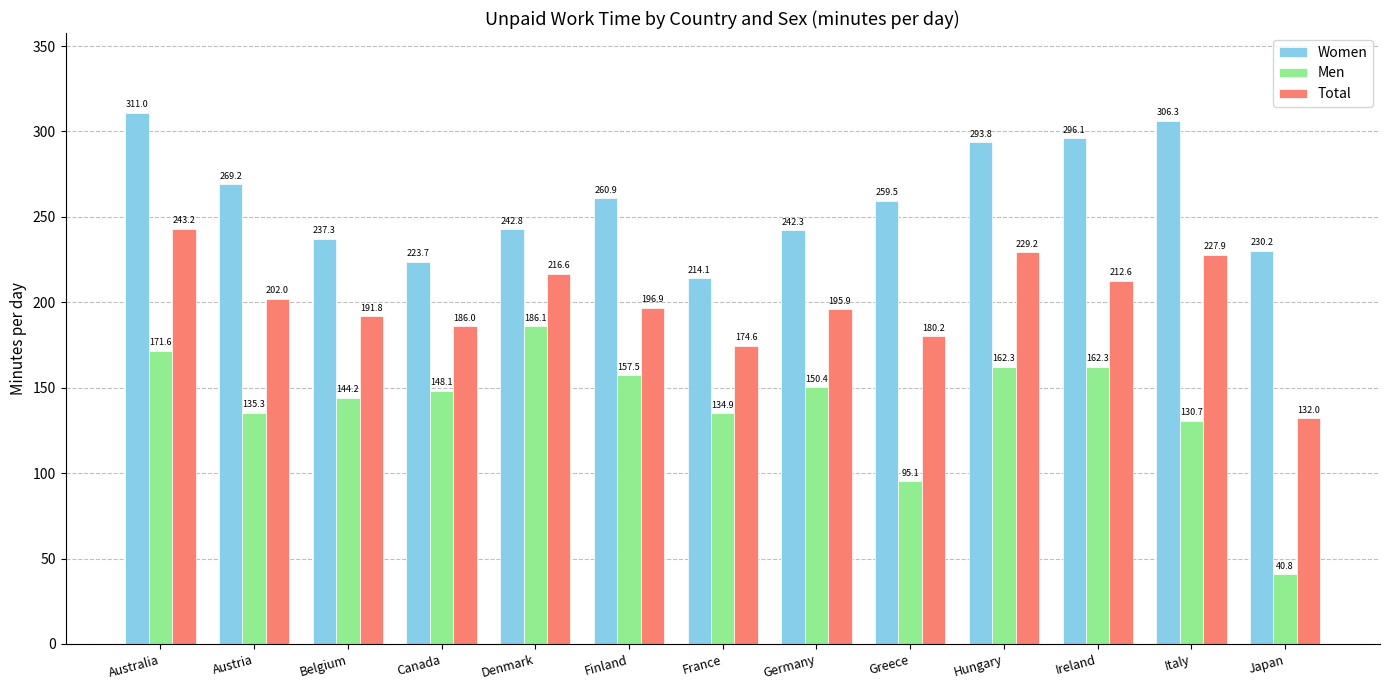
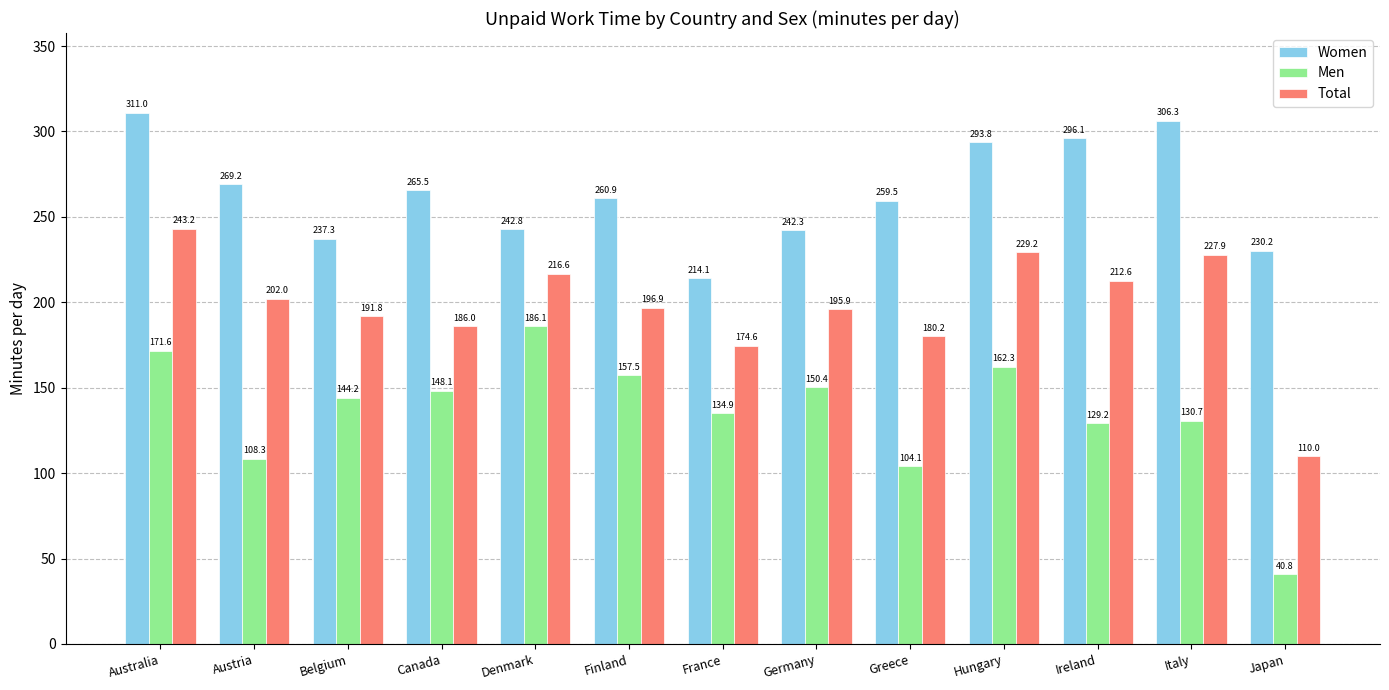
  {
    "Women": {
      "Australia": 311.0,
      "Austria": 269.2,
      "Belgium": 237.3,
-     "Canada": 223.7,
+     "Canada": 265.5,
      "Denmark": 242.8,
      "Finland": 260.9,
      "France": 214.1,
      "Germany": 242.3,
      "Greece": 259.5,
      "Hungary": 293.8,
      "Ireland": 296.1,
      "Italy": 306.3,
      "Japan": 230.2
    },
    "Men": {
      "Australia": 171.6,
-     "Austria": 135.3,
+     "Austria": 108.3,
      "Belgium": 144.2,
      "Canada": 148.1,
      "Denmark": 186.1,
      "Finland": 157.5,
      "France": 134.9,
      "Germany": 150.4,
-     "Greece": 95.1,
+     "Greece": 104.1,
      "Hungary": 162.3,
-     "Ireland": 162.3,
+     "Ireland": 129.2,
      "Italy": 130.7,
      "Japan": 40.8
    },
    "Total": {
      "Australia": 243.2,
      "Austria": 202.0,
      "Belgium": 191.8,
      "Canada": 186.0,
      "Denmark": 216.6,
      "Finland": 196.9,
      "France": 174.6,
      "Germany": 195.9,
      "Greece": 180.2,
      "Hungary": 229.2,
      "Ireland": 212.6,
      "Italy": 227.9,
-     "Japan": 132.0
+     "Japan": 110.0
    }
  }
